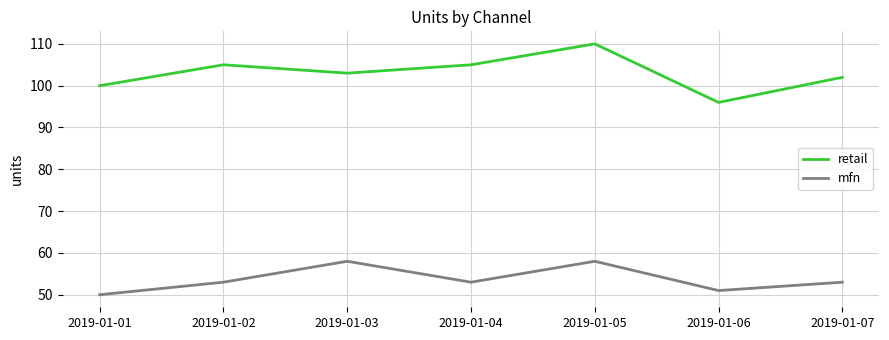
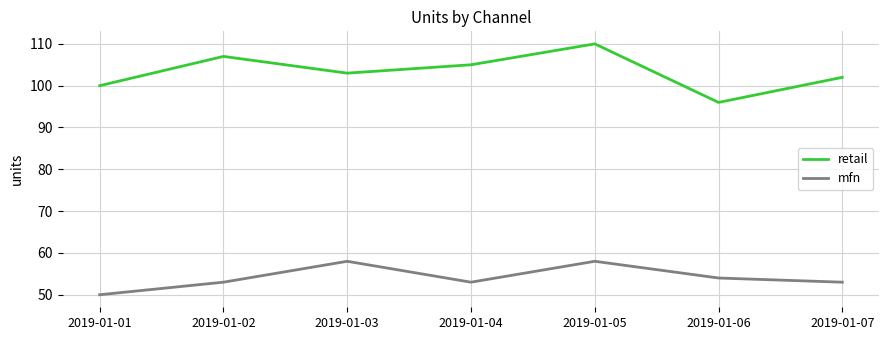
  {
    "retail": {
      "2019-01-01": 100,
-     "2019-01-02": 105,
+     "2019-01-02": 107,
      "2019-01-03": 103,
      "2019-01-04": 105,
      "2019-01-05": 110,
      "2019-01-06": 96,
      "2019-01-07": 102
    },
    "mfn": {
      "2019-01-01": 50,
      "2019-01-02": 53,
      "2019-01-03": 58,
      "2019-01-04": 53,
      "2019-01-05": 58,
-     "2019-01-06": 51,
+     "2019-01-06": 54,
      "2019-01-07": 53
    }
  }
